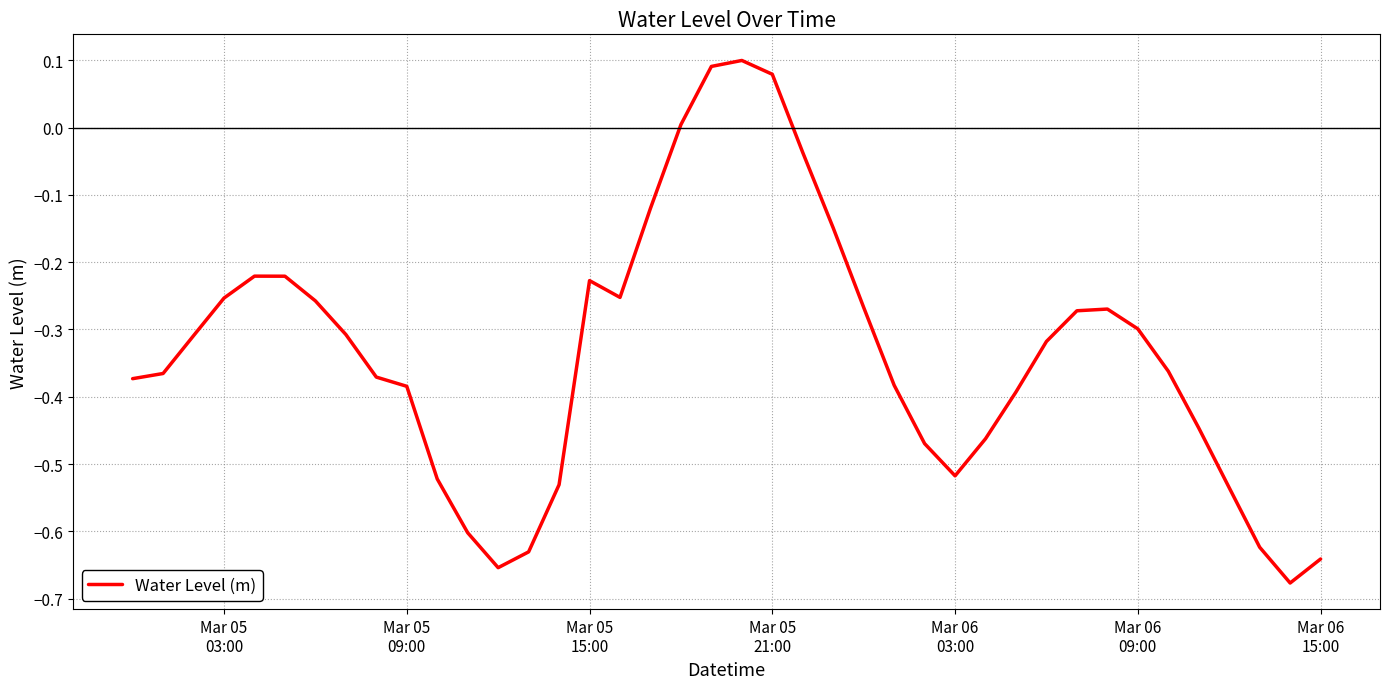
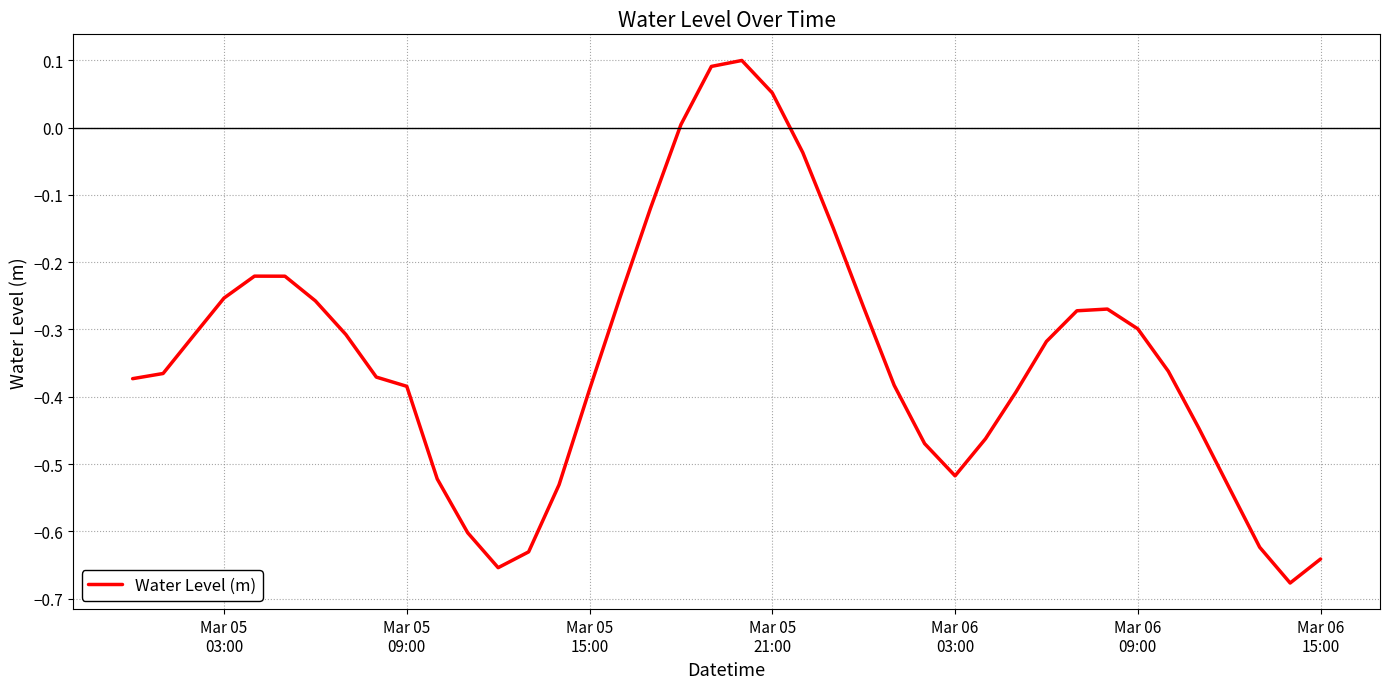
  {
    "Mar 05 03:00": -0.25,
    "Mar 05 09:00": -0.38,
-   "Mar 05 15:00": -0.23,
-   "Mar 05 21:00": 0.08,
+   "Mar 05 15:00": -0.39,
+   "Mar 05 21:00": 0.05,
    "Mar 06 03:00": -0.52,
    "Mar 06 09:00": -0.30,
    "Mar 06 15:00": -0.64
  }
